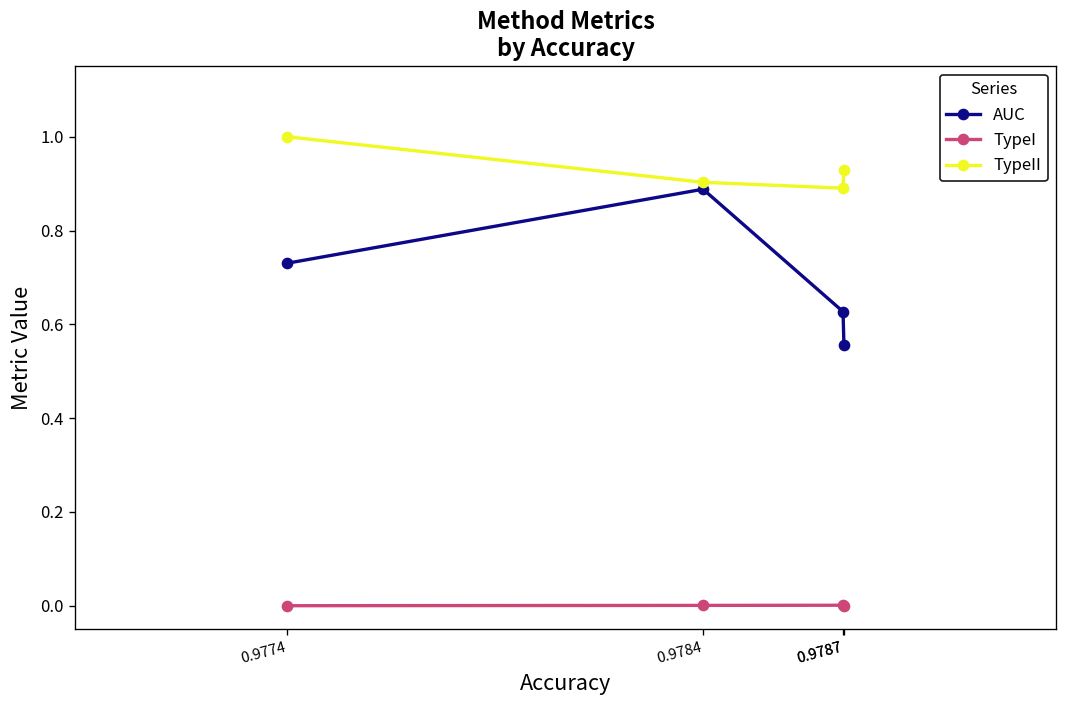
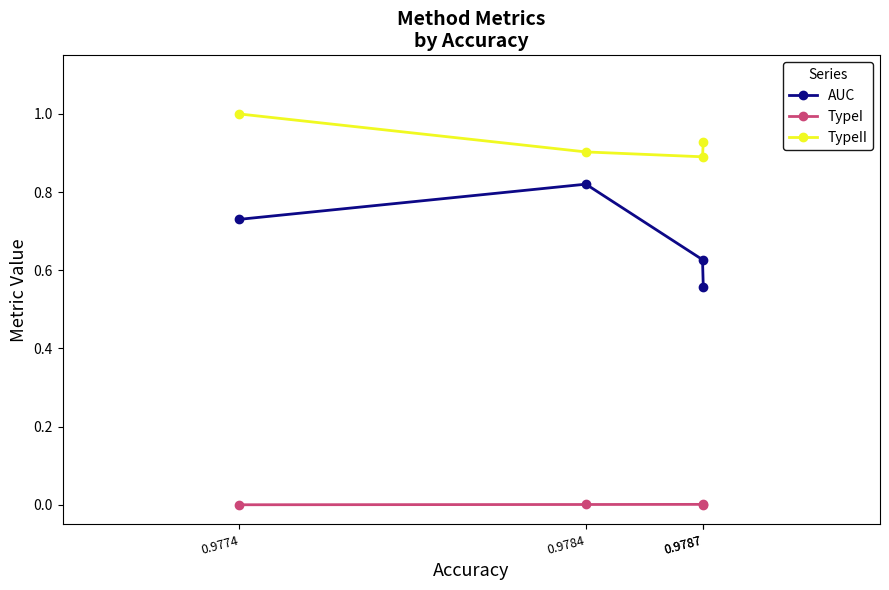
  {
    "AUC": {
      "0.9774": 0.73,
-     "0.9784": 0.89
+     "0.9784": 0.82
    },
    "TypeI": {
      "0.9774": 0.00,
      "0.9784": 0.00
    },
    "TypeII": {
      "0.9774": 1.00,
      "0.9784": 0.90
    }
  }
